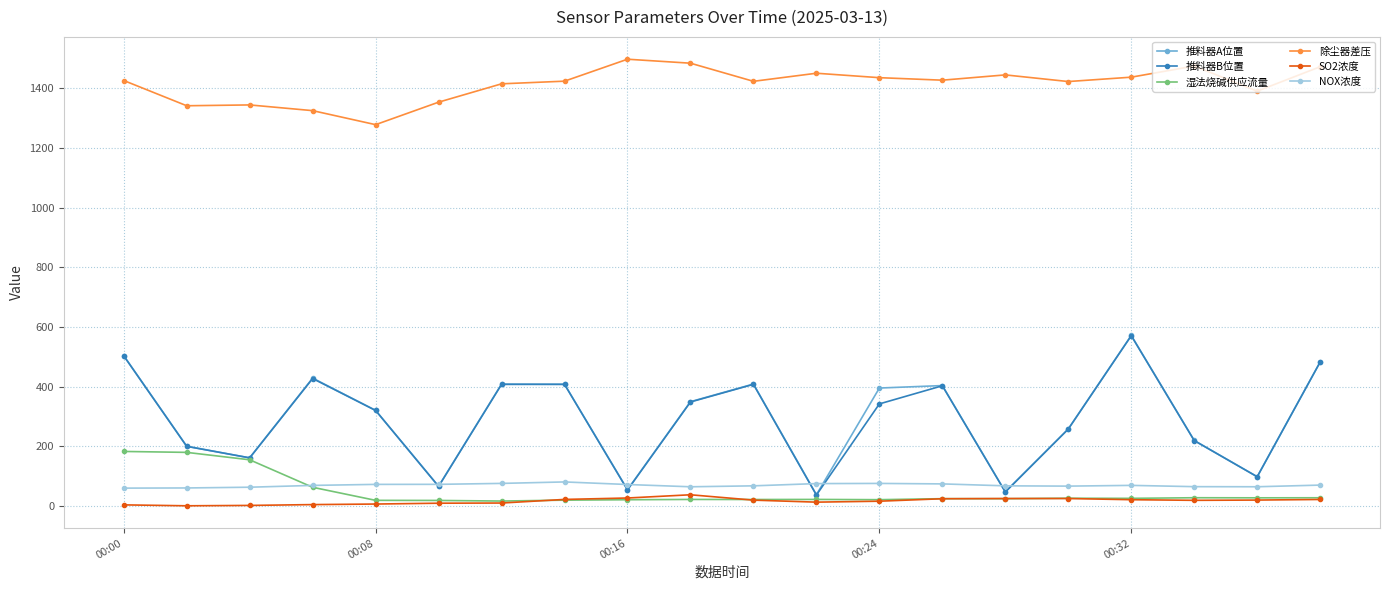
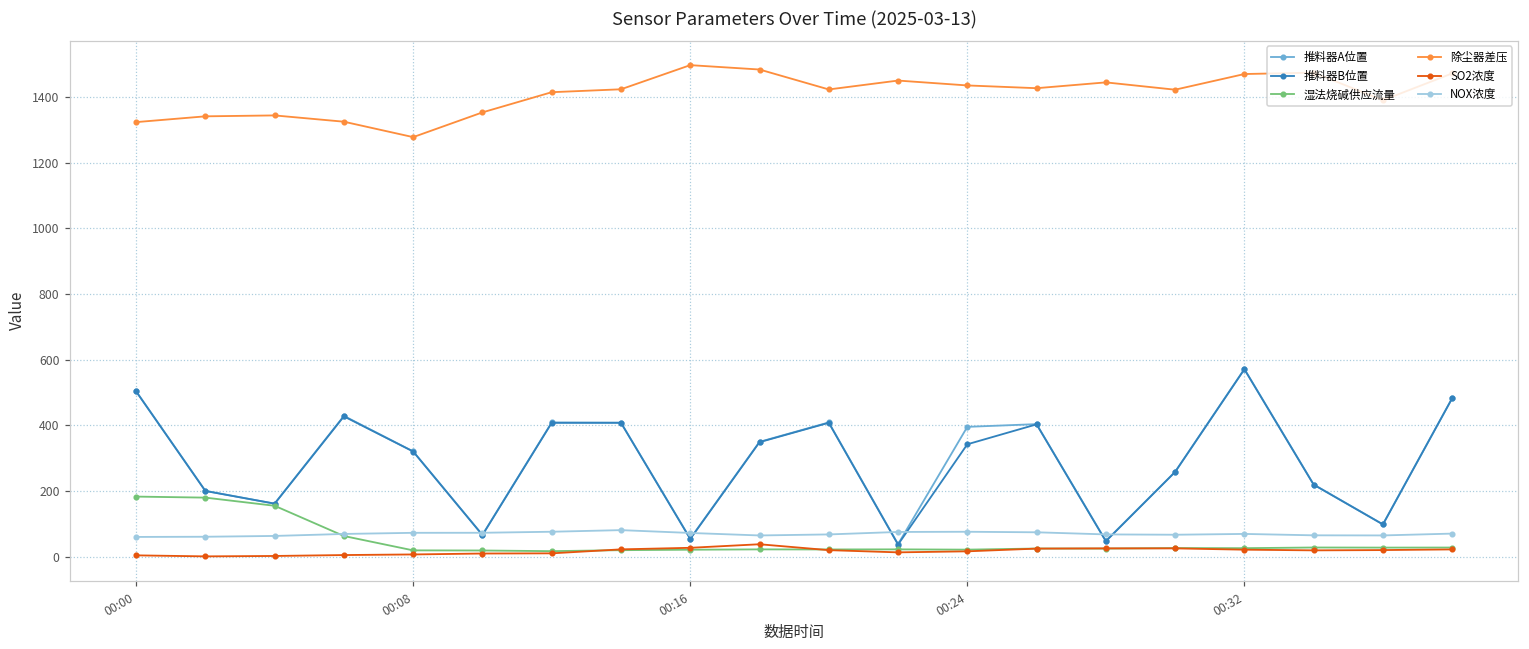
  {
    "推料器B位置": {
      "00:24": 340
    },
    "湿法烧碱供应流量": {
      "00:00": 180,
      "00:08": 20
    },
    "除尘器差压": {
-     "00:00": 1430,
+     "00:00": 1320,
      "00:08": 1280,
      "00:16": 1500,
      "00:24": 1440,
-     "00:32": 1440
+     "00:32": 1470
    },
    "SO2浓度": {
      "00:00": 0,
      "00:08": 10
    }
  }
